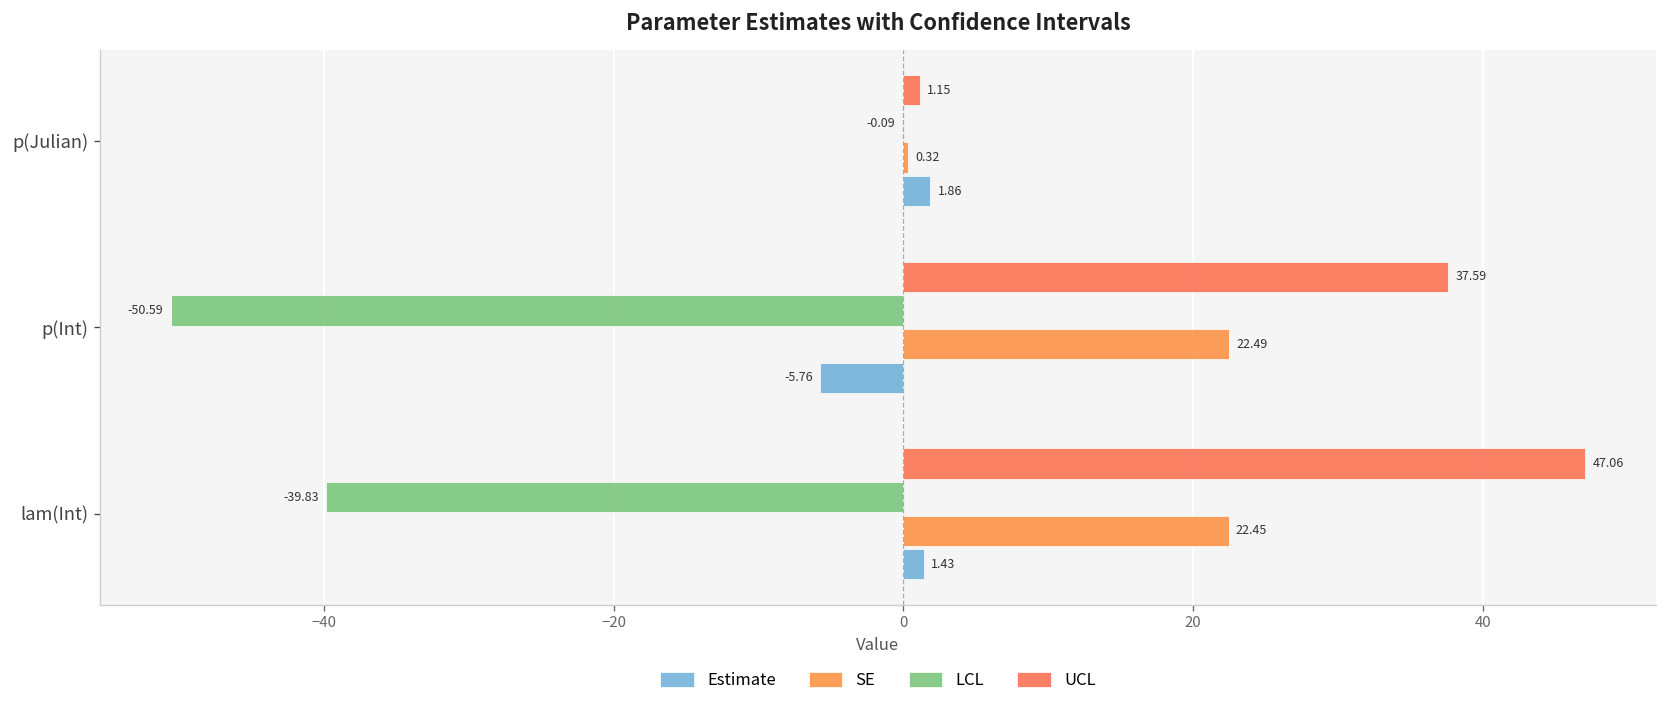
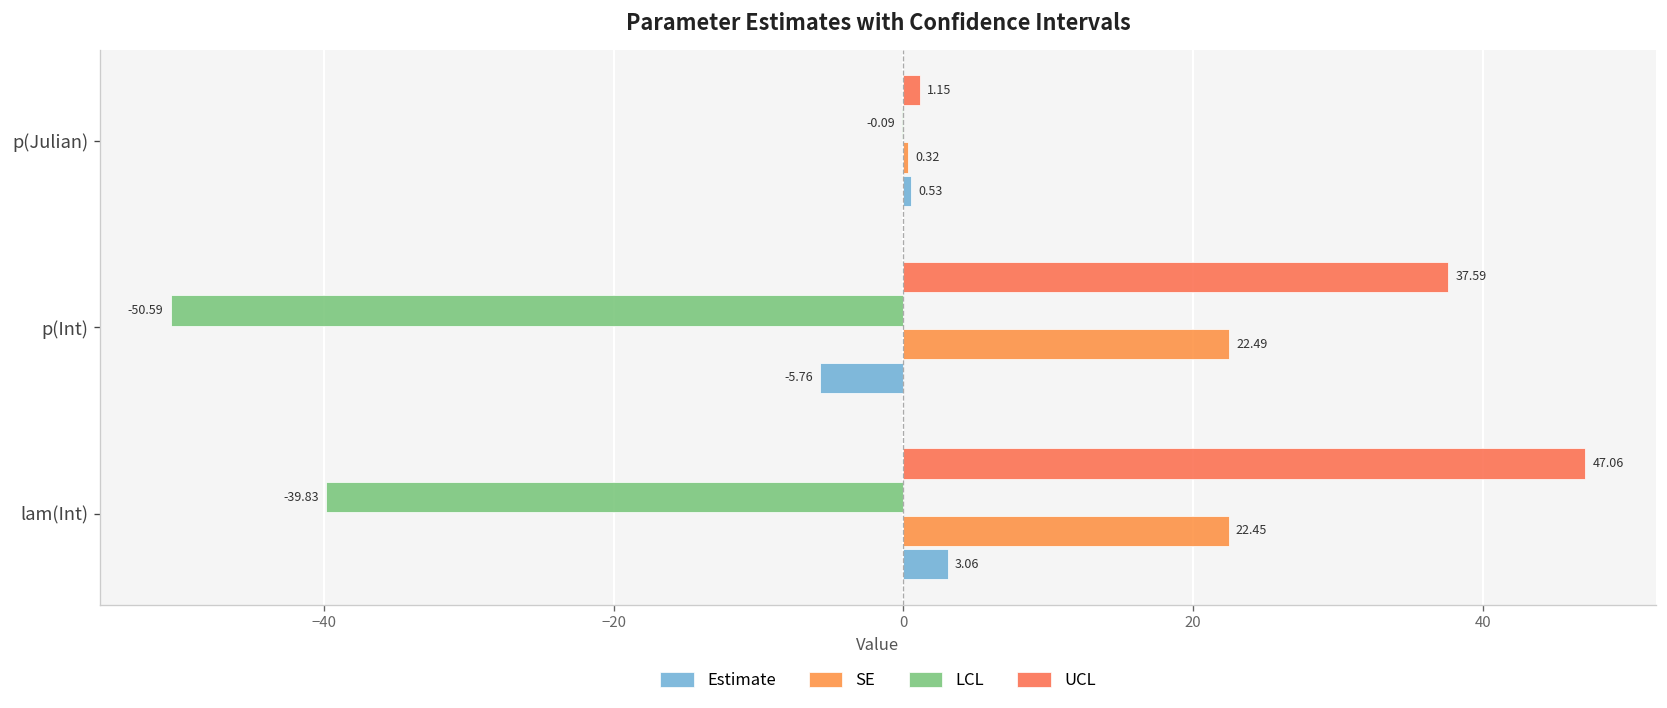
  {
    "Estimate": {
-     "p(Julian)": 1.86,
+     "p(Julian)": 0.53,
      "p(Int)": -5.76,
-     "lam(Int)": 1.43
+     "lam(Int)": 3.06
    },
    "LCL": {
      "p(Julian)": -0.09,
      "p(Int)": -50.59,
      "lam(Int)": -39.83
    }
  }
